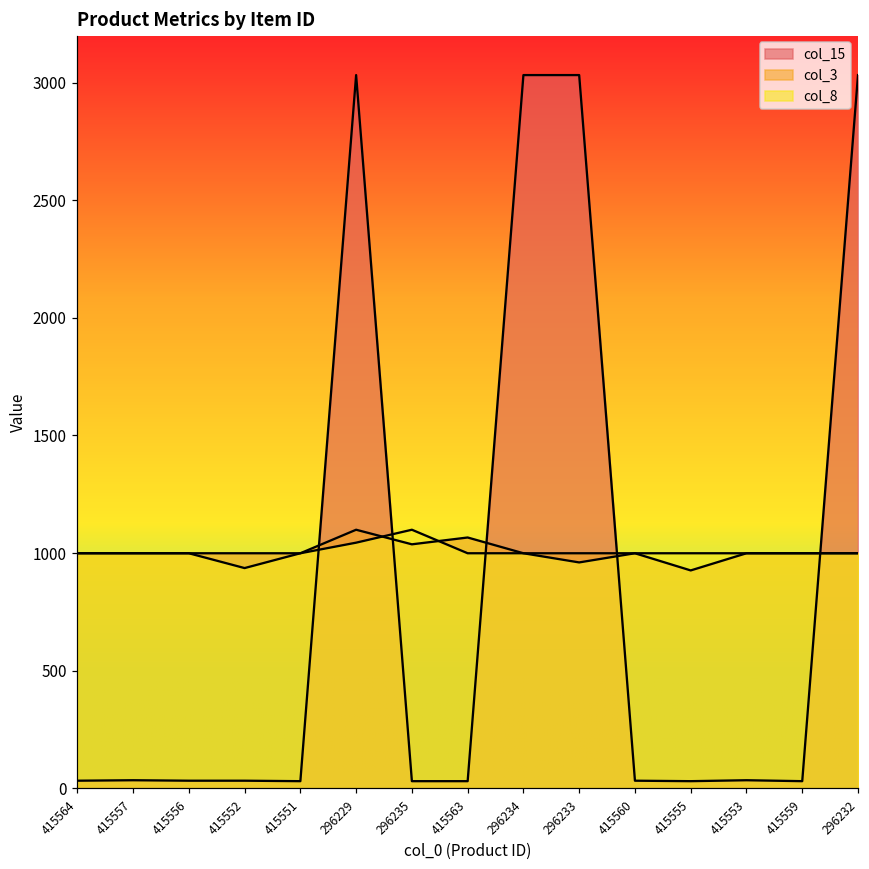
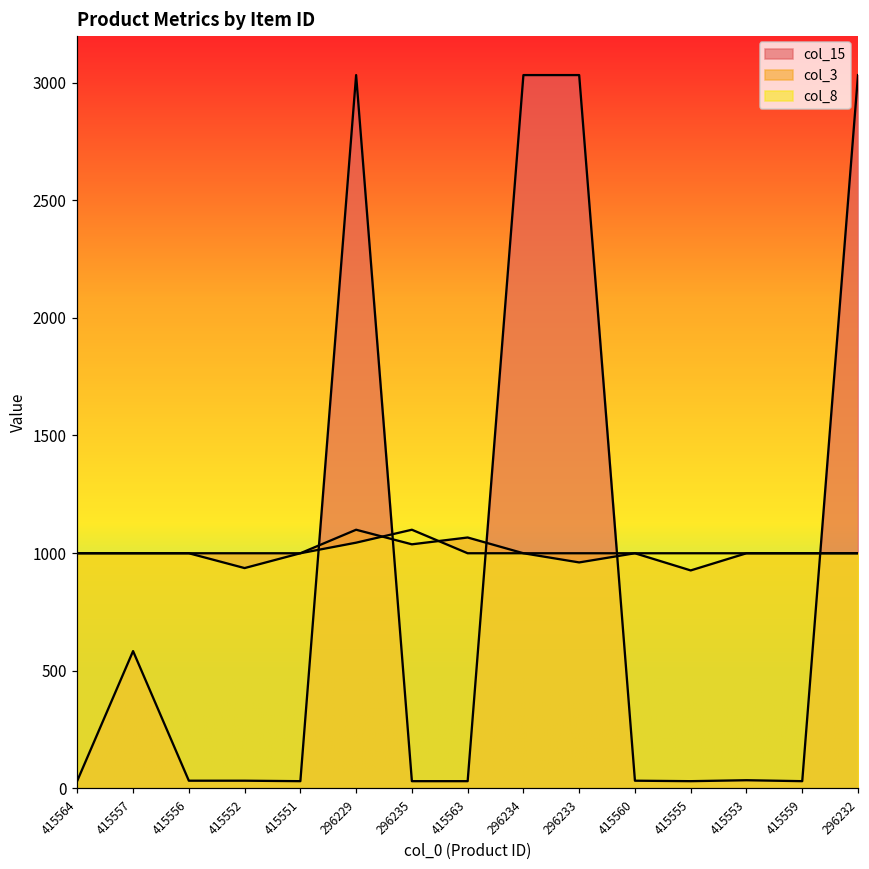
  {
    "col_15": {
      "415564": 30,
-     "415557": 30,
+     "415557": 580,
      "415556": 30,
      "415552": 30,
      "415551": 30,
      "296229": 3030,
      "296235": 30,
      "415563": 30,
      "296234": 3030,
      "296233": 3030,
      "415560": 30,
      "415555": 30,
      "415553": 30,
      "415559": 30,
      "296232": 3030
    }
  }
